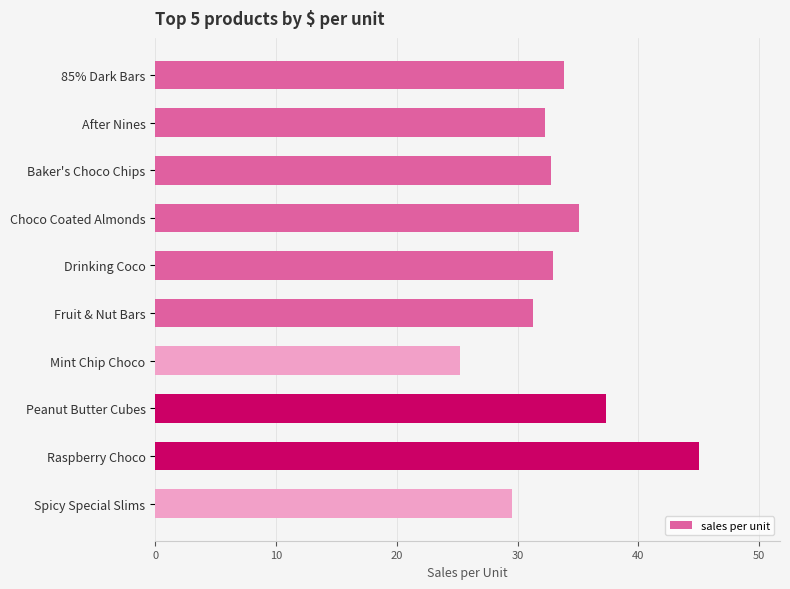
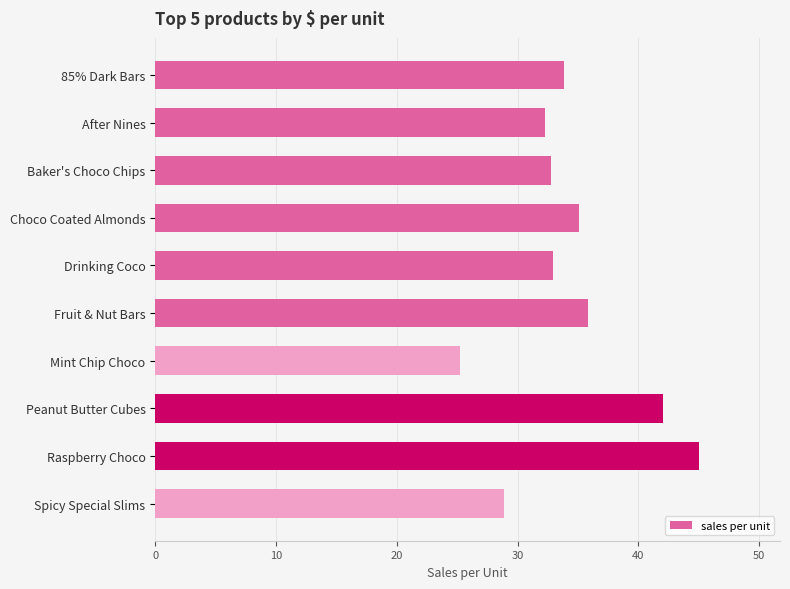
  {
    "85% Dark Bars": 33.9,
    "After Nines": 32.3,
    "Baker's Choco Chips": 32.8,
    "Choco Coated Almonds": 35.1,
    "Drinking Coco": 32.9,
-   "Fruit & Nut Bars": 31.3,
+   "Fruit & Nut Bars": 35.9,
    "Mint Chip Choco": 25.3,
-   "Peanut Butter Cubes": 37.3,
+   "Peanut Butter Cubes": 42.1,
    "Raspberry Choco": 45.0,
-   "Spicy Special Slims": 29.5
+   "Spicy Special Slims": 28.9
  }
